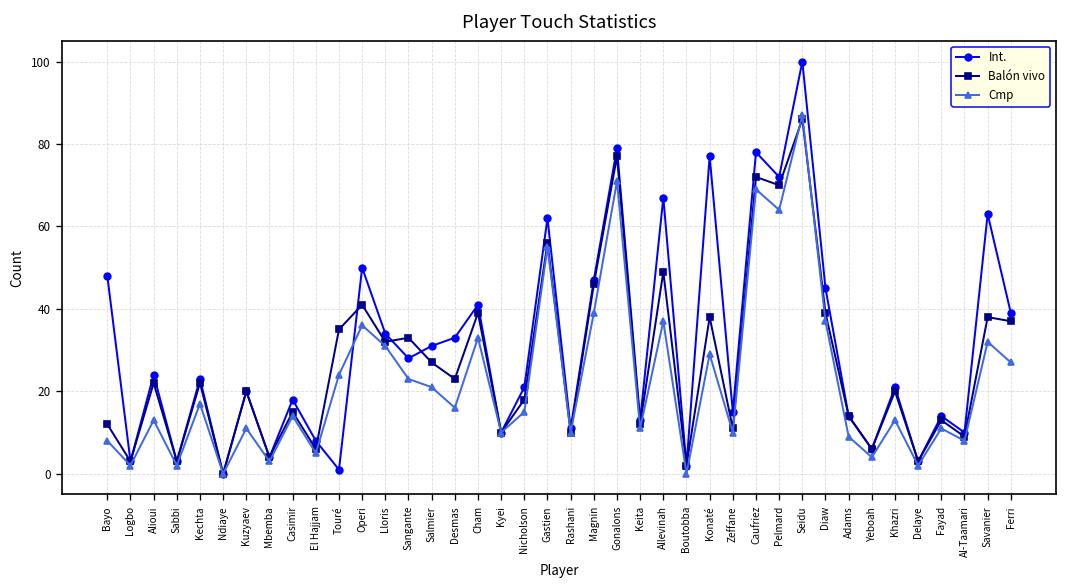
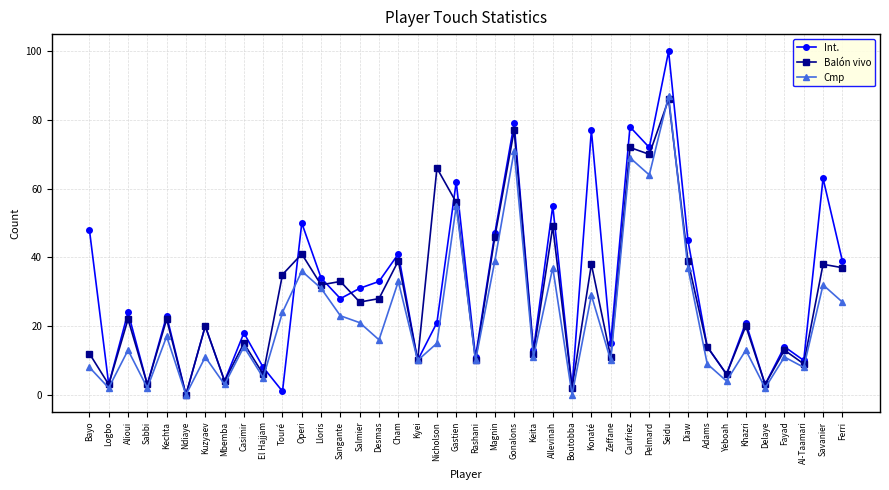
  {
    "Int.": {
      "Bayo": 48,
      "Alioui": 24,
      "Kechta": 23,
      "Casimir": 18,
      "El Hajjam": 8,
      "Touré": 1,
      "Operi": 50,
      "Lloris": 34,
      "Sangante": 28,
      "Salmier": 31,
      "Desmas": 33,
      "Cham": 41,
      "Nicholson": 21,
      "Gastien": 62,
      "Rashani": 11,
      "Magnin": 47,
      "Gonalons": 79,
      "Keita": 13,
-     "Allevinah": 67,
+     "Allevinah": 55,
      "Konaté": 77,
      "Zeffane": 15,
      "Caufriez": 78,
      "Pelmard": 72,
      "Seidu": 100,
      "Diaw": 45,
      "Khazri": 21,
      "Fayad": 14,
      "Al-Taamari": 10,
      "Savanier": 63,
      "Ferri": 39
    },
    "Balón vivo": {
      "Bayo": 12,
      "Alioui": 22,
      "Kechta": 22,
      "Casimir": 15,
      "El Hajjam": 6,
      "Touré": 35,
      "Operi": 41,
      "Lloris": 32,
      "Sangante": 33,
      "Salmier": 27,
-     "Desmas": 23,
+     "Desmas": 28,
      "Cham": 39,
-     "Nicholson": 18,
+     "Nicholson": 66,
      "Gastien": 56,
      "Magnin": 46,
      "Gonalons": 77,
      "Keita": 12,
      "Allevinah": 49,
      "Konaté": 38,
      "Zeffane": 11,
      "Caufriez": 72,
      "Pelmard": 70,
      "Seidu": 86,
      "Diaw": 39,
      "Khazri": 20,
      "Fayad": 13,
      "Al-Taamari": 9,
      "Savanier": 38,
      "Ferri": 37
    },
    "Cmp": {
      "Bayo": 8,
      "Logbo": 2,
      "Alioui": 13,
      "Sabbi": 2,
      "Kechta": 17,
      "Kuzyaev": 11,
      "Mbemba": 3,
      "Casimir": 14,
      "El Hajjam": 5,
      "Touré": 24,
      "Operi": 36,
      "Lloris": 31,
      "Sangante": 23,
      "Salmier": 21,
      "Desmas": 16,
      "Cham": 33,
      "Nicholson": 15,
      "Gastien": 55,
      "Magnin": 39,
      "Gonalons": 71,
      "Keita": 11,
      "Allevinah": 37,
      "Boutobba": 0,
      "Konaté": 29,
      "Zeffane": 10,
      "Caufriez": 69,
      "Pelmard": 64,
      "Seidu": 87,
      "Diaw": 37,
      "Adams": 9,
      "Yeboah": 4,
      "Khazri": 13,
      "Delaye": 2,
      "Fayad": 11,
      "Al-Taamari": 8,
      "Savanier": 32,
      "Ferri": 27
    }
  }
